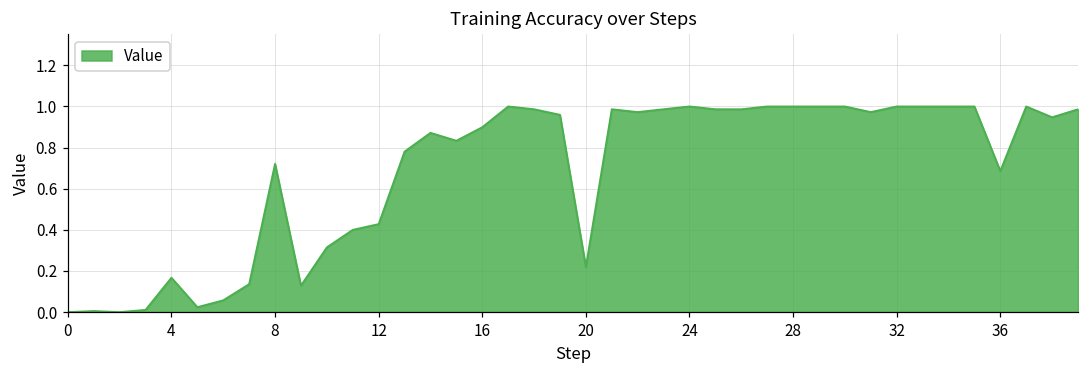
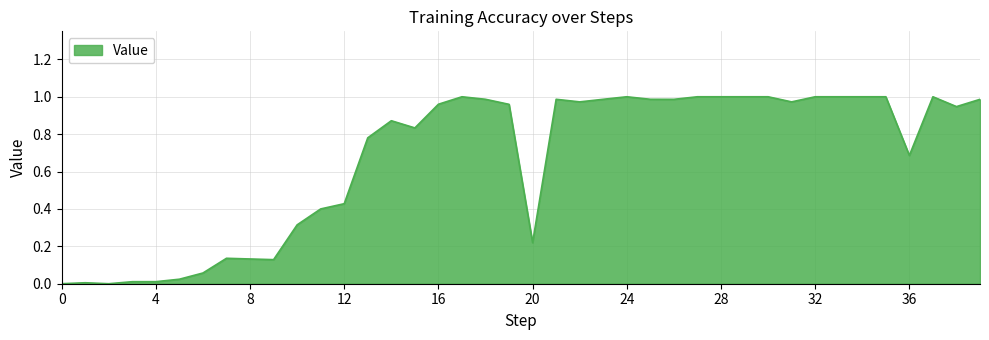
  {
    "0": 0.00,
-   "4": 0.17,
-   "8": 0.72,
+   "4": 0.01,
+   "8": 0.13,
    "12": 0.43,
-   "16": 0.90,
+   "16": 0.96,
    "20": 0.22,
    "24": 1.00,
    "28": 1.00,
    "32": 1.00,
    "36": 0.69
  }
